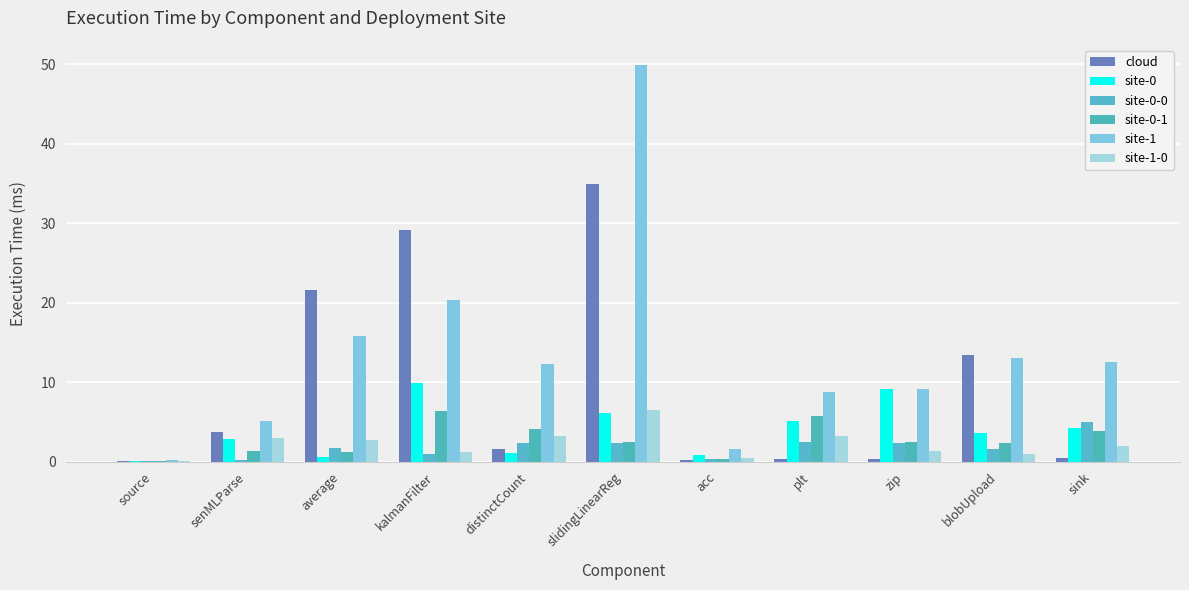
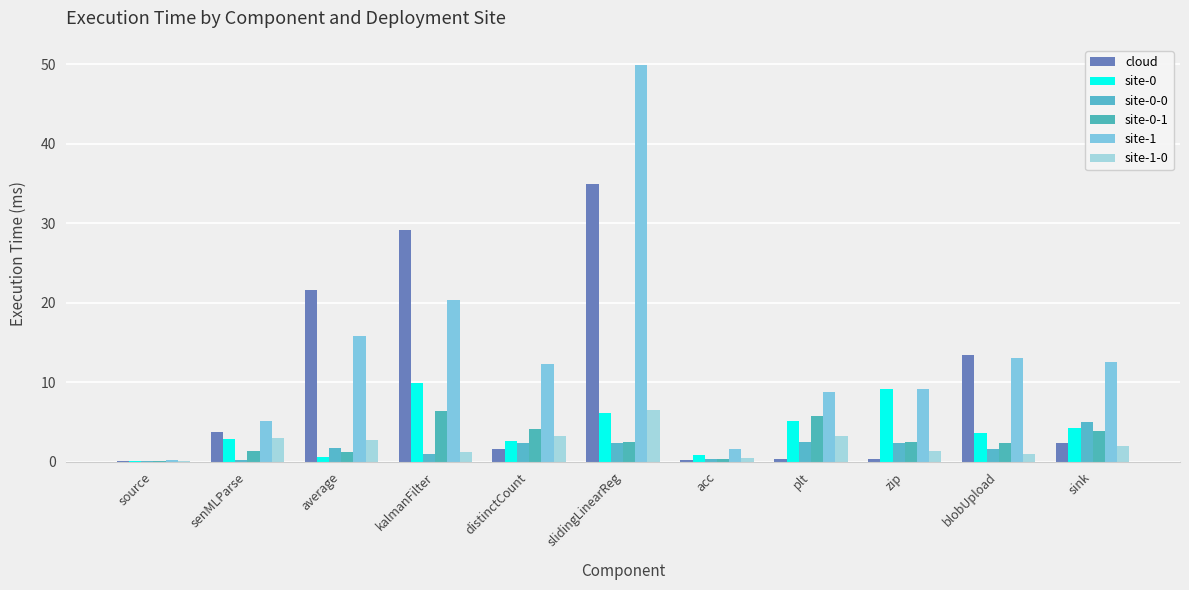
  {
    "cloud": {
      "senMLParse": 4,
      "average": 22,
      "kalmanFilter": 29,
      "distinctCount": 2,
      "slidingLinearReg": 35,
      "blobUpload": 13,
-     "sink": 0
+     "sink": 2
    },
    "site-0": {
      "senMLParse": 3,
      "average": 1,
      "kalmanFilter": 10,
-     "distinctCount": 1,
+     "distinctCount": 3,
      "slidingLinearReg": 6,
      "acc": 1,
      "plt": 5,
      "zip": 9,
      "blobUpload": 4,
      "sink": 4
    }
  }
